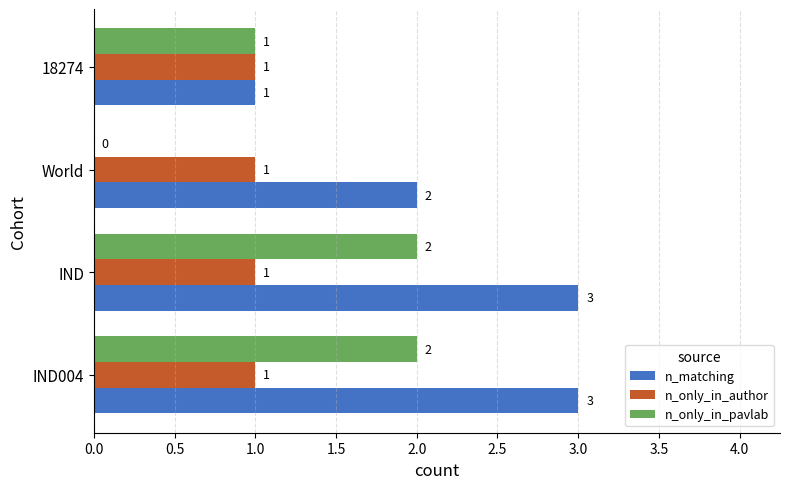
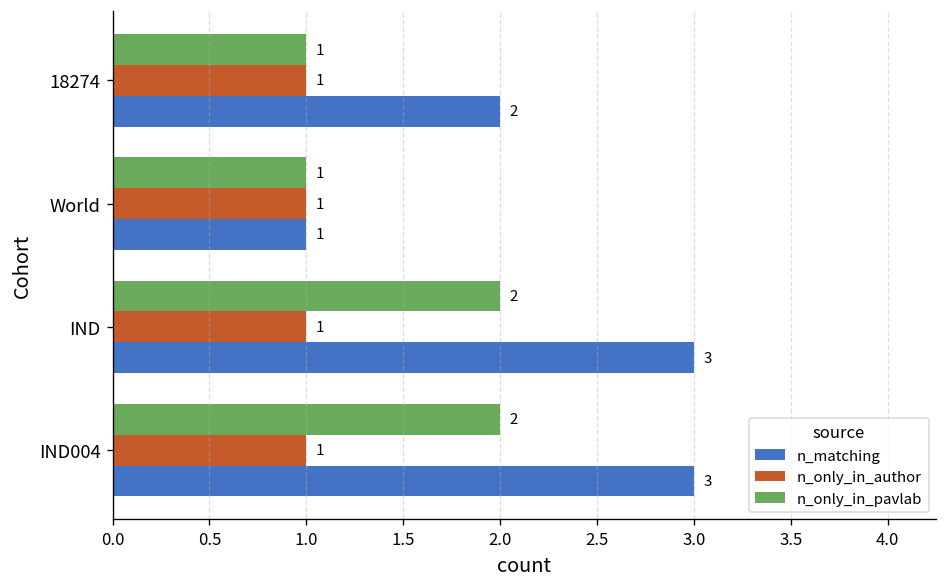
  {
    "n_matching": {
-     "18274": 1,
-     "World": 2,
+     "18274": 2,
+     "World": 1,
      "IND": 3,
      "IND004": 3
    },
    "n_only_in_author": {
      "18274": 1,
      "World": 1,
      "IND": 1,
      "IND004": 1
    },
    "n_only_in_pavlab": {
      "18274": 1,
-     "World": 0,
+     "World": 1,
      "IND": 2,
      "IND004": 2
    }
  }
